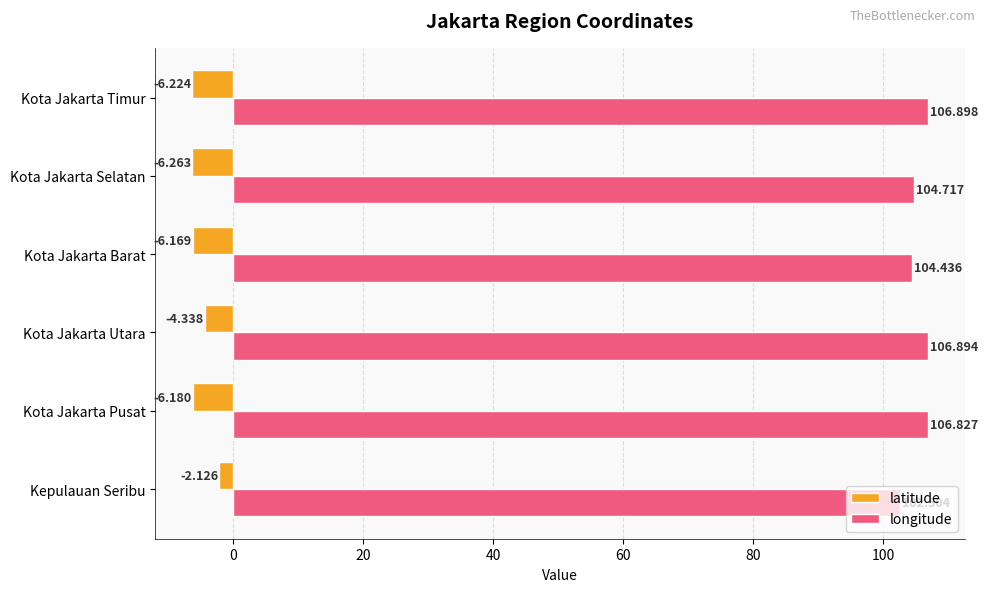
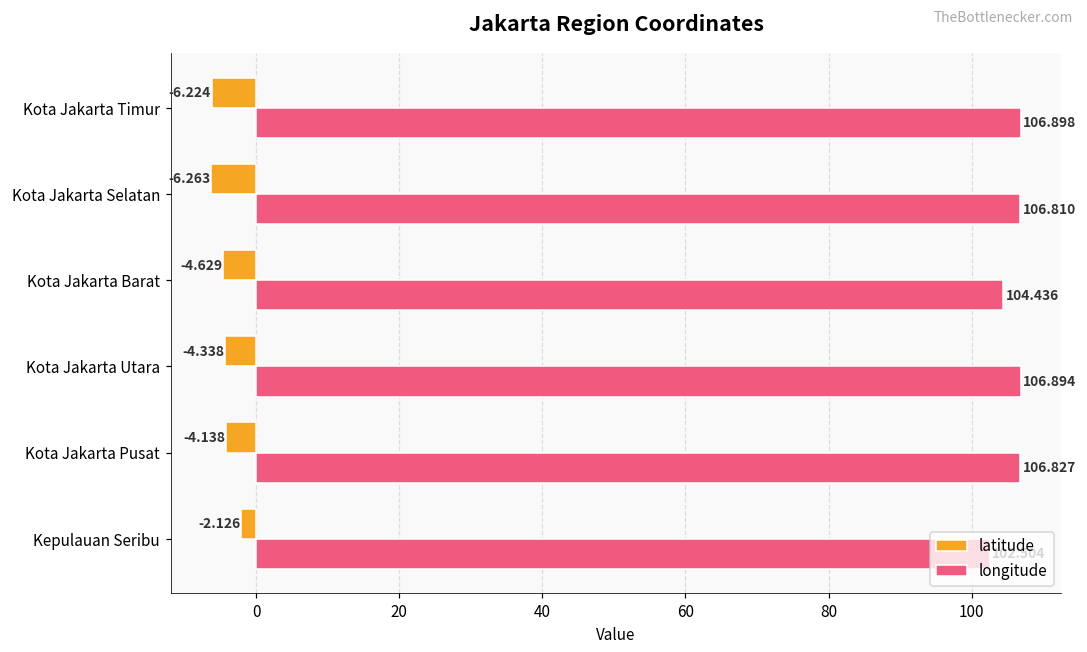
  {
    "latitude": {
      "Kota Jakarta Timur": -6.224,
      "Kota Jakarta Selatan": -6.263,
-     "Kota Jakarta Barat": -6.169,
+     "Kota Jakarta Barat": -4.629,
      "Kota Jakarta Utara": -4.338,
-     "Kota Jakarta Pusat": -6.180,
+     "Kota Jakarta Pusat": -4.138,
      "Kepulauan Seribu": -2.126
    },
    "longitude": {
      "Kota Jakarta Timur": 106.898,
-     "Kota Jakarta Selatan": 104.717,
+     "Kota Jakarta Selatan": 106.810,
      "Kota Jakarta Barat": 104.436,
      "Kota Jakarta Utara": 106.894,
      "Kota Jakarta Pusat": 106.827
    }
  }
